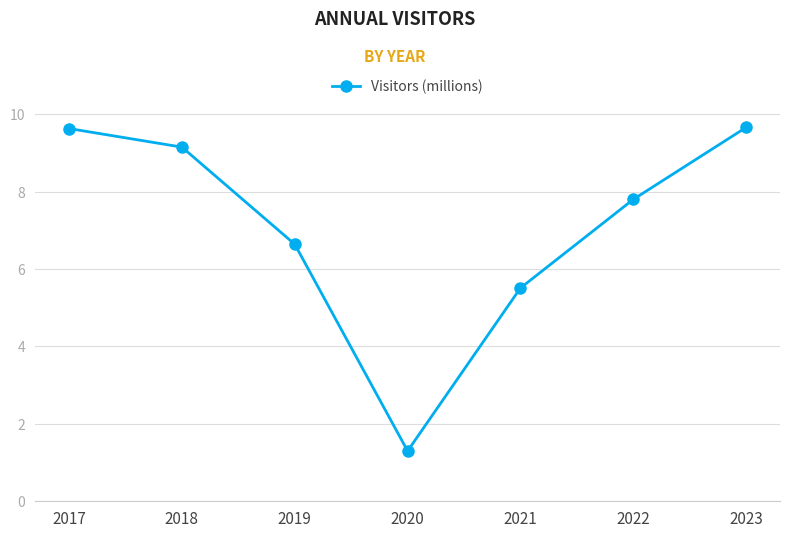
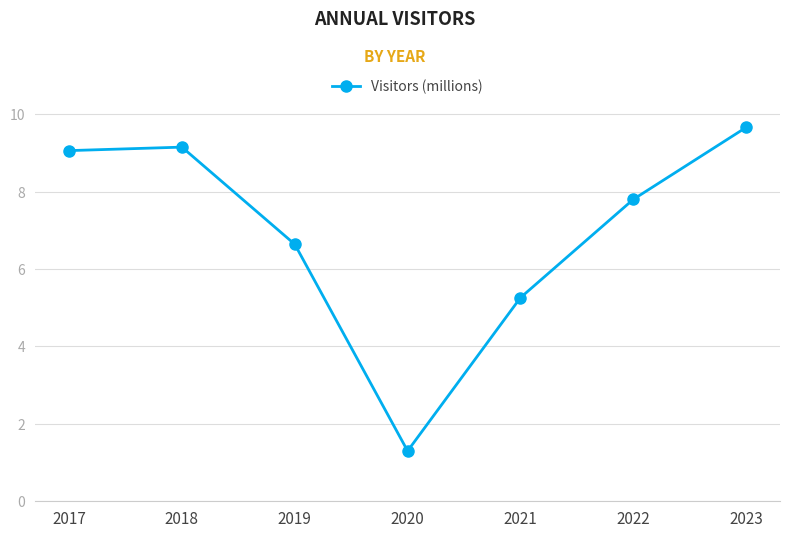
  {
-   "2017": 9.6,
+   "2017": 9.1,
    "2018": 9.2,
    "2019": 6.6,
    "2020": 1.3,
-   "2021": 5.5,
+   "2021": 5.3,
    "2022": 7.8,
    "2023": 9.7
  }
